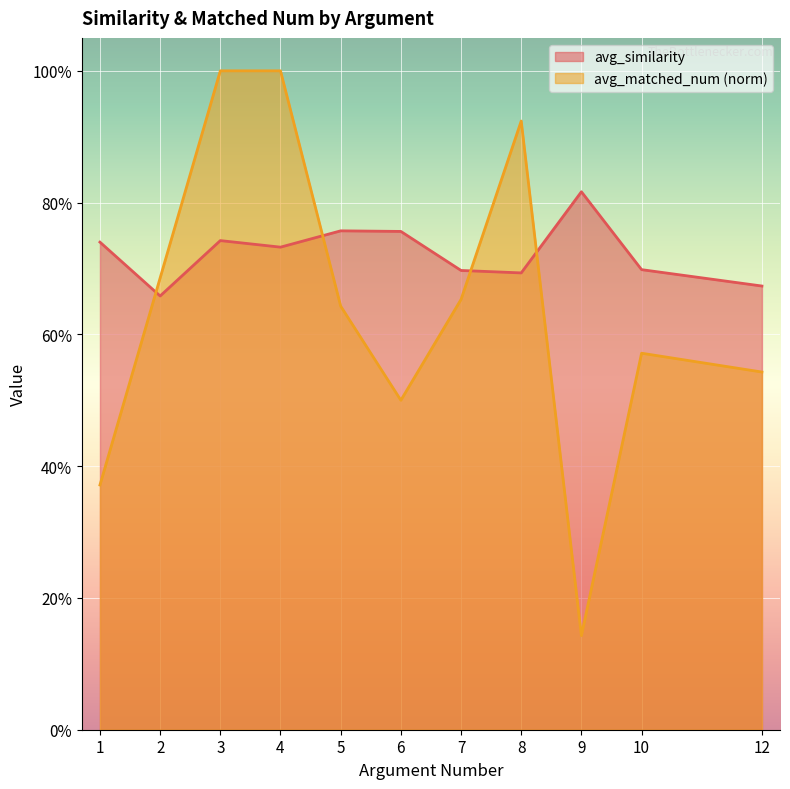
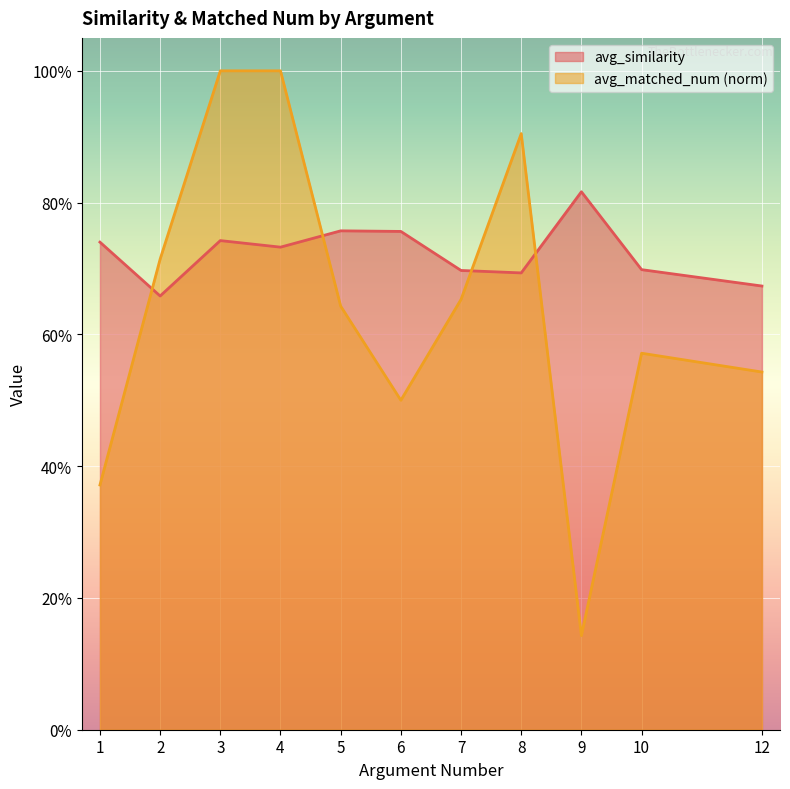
  {
    "avg_similarity": {
      "1": "74%",
      "2": "66%",
      "3": "74%",
      "4": "73%",
      "5": "76%",
      "6": "76%",
      "7": "70%",
      "8": "69%",
      "9": "82%",
      "10": "70%",
      "12": "67%"
    },
    "avg_matched_num (norm)": {
      "1": "37%",
-     "2": "69%",
+     "2": "71%",
      "3": "100%",
      "4": "100%",
      "5": "64%",
      "6": "50%",
      "7": "65%",
-     "8": "92%",
+     "8": "90%",
      "9": "14%",
      "10": "57%",
      "12": "54%"
    }
  }
